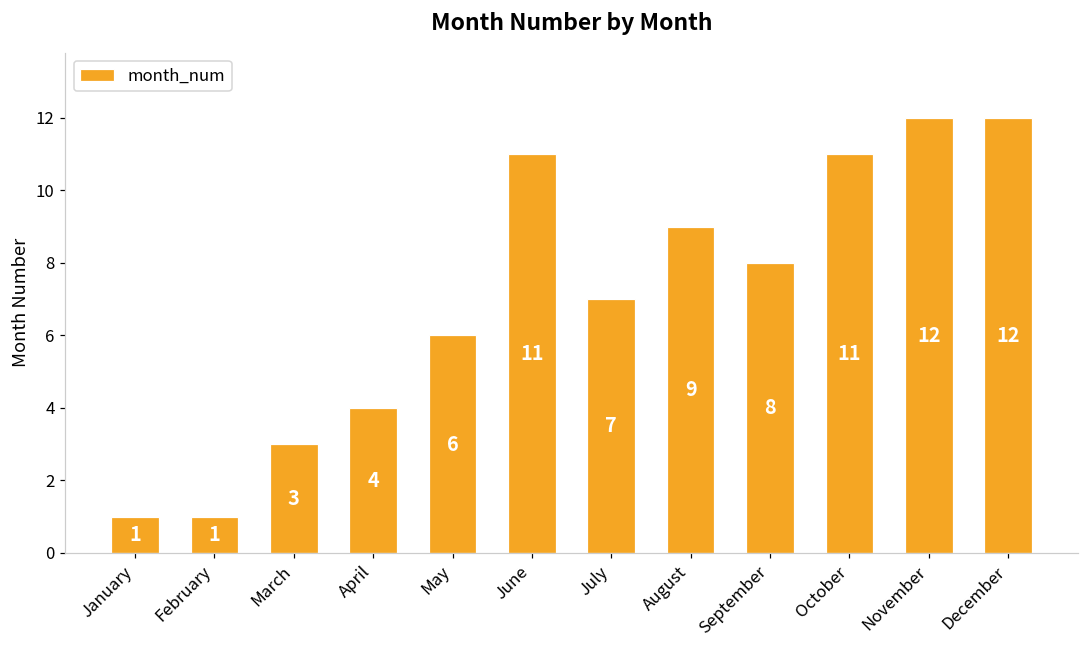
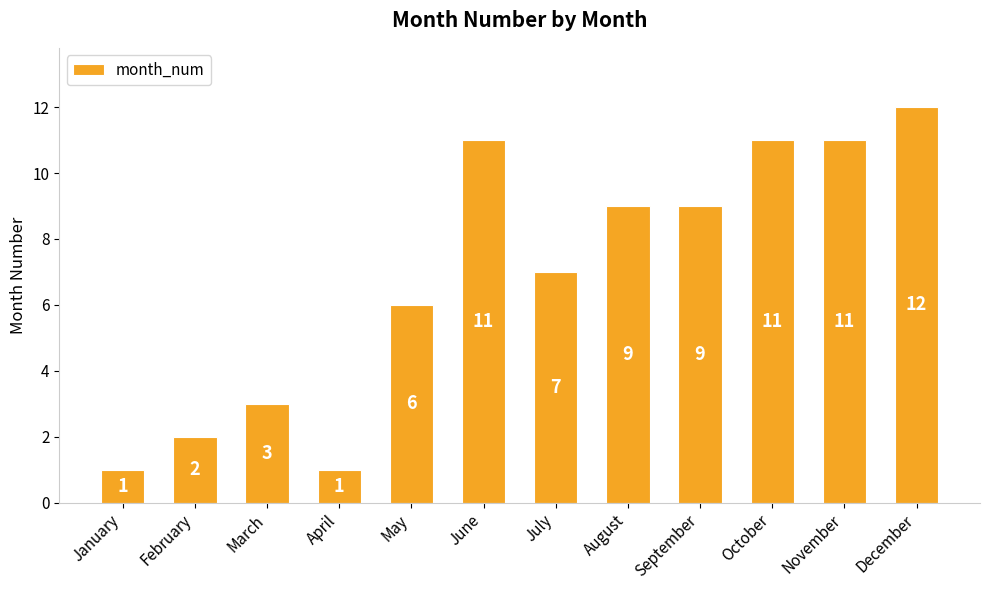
  {
    "January": 1,
-   "February": 1,
+   "February": 2,
    "March": 3,
-   "April": 4,
+   "April": 1,
    "May": 6,
    "June": 11,
    "July": 7,
    "August": 9,
-   "September": 8,
+   "September": 9,
    "October": 11,
-   "November": 12,
+   "November": 11,
    "December": 12
  }
